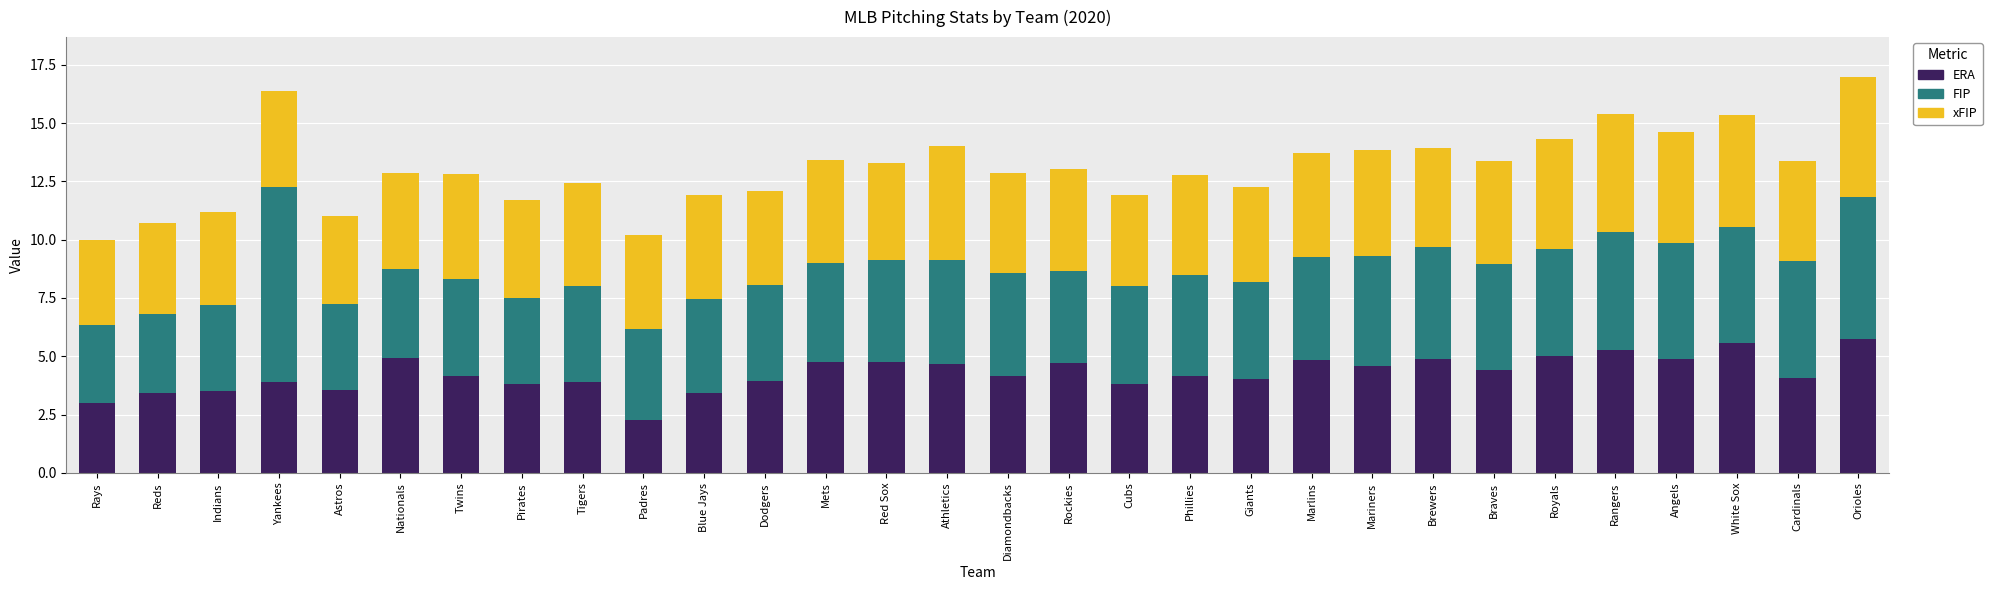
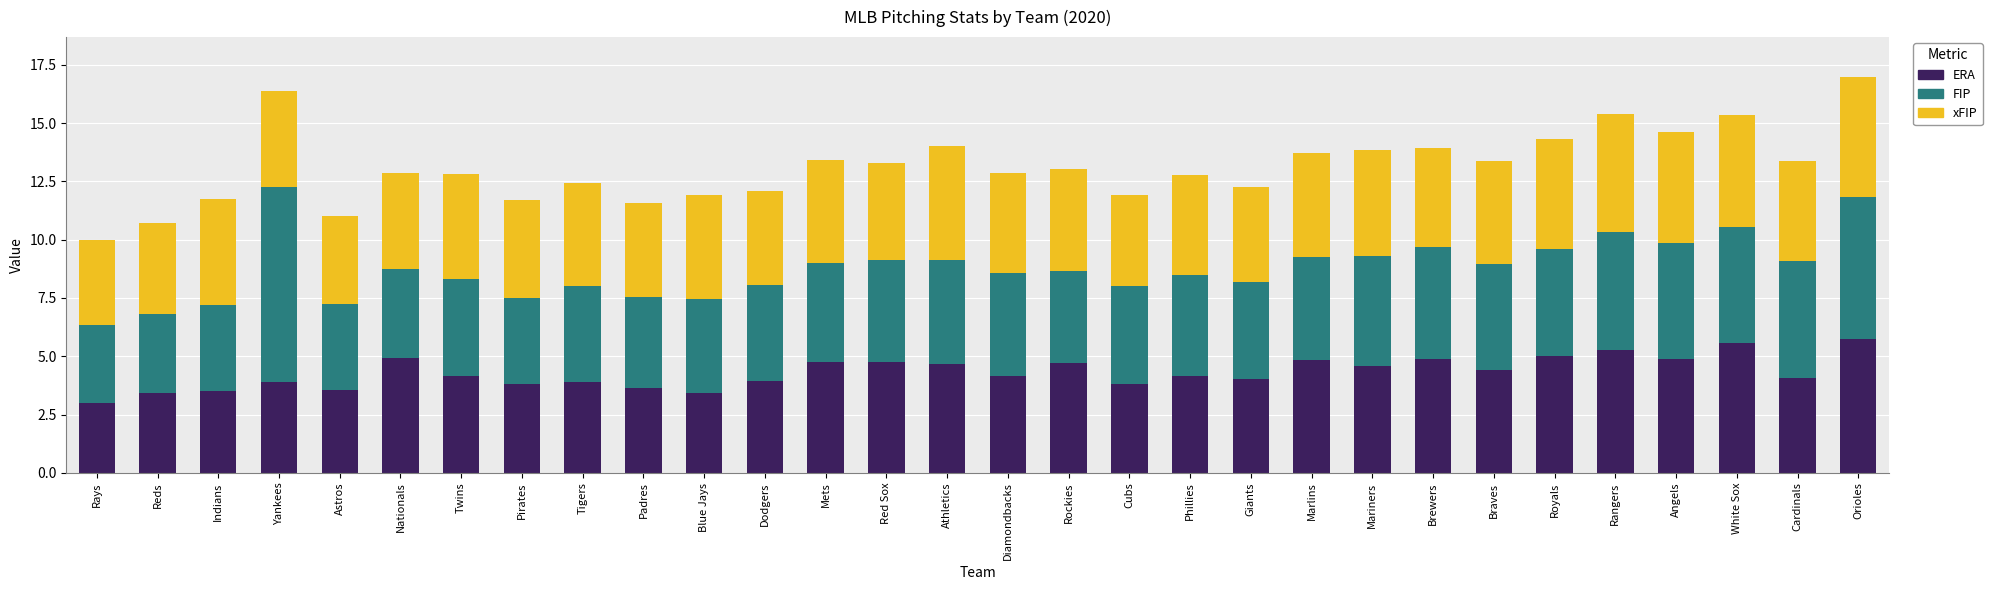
  {
    "ERA": {
      "Rays": 3.0,
      "Reds": 3.4,
      "Indians": 3.5,
      "Yankees": 3.9,
      "Astros": 3.6,
      "Nationals": 4.9,
      "Twins": 4.1,
      "Pirates": 3.8,
      "Tigers": 3.9,
-     "Padres": 2.3,
+     "Padres": 3.7,
      "Blue Jays": 3.4,
      "Dodgers": 3.9,
      "Mets": 4.8,
      "Red Sox": 4.7,
      "Athletics": 4.7,
      "Diamondbacks": 4.1,
      "Rockies": 4.7,
      "Cubs": 3.8,
      "Phillies": 4.2,
      "Giants": 4.0,
      "Marlins": 4.8,
      "Mariners": 4.6,
      "Brewers": 4.9,
      "Braves": 4.4,
      "Royals": 5.0,
      "Rangers": 5.3,
      "Angels": 4.9,
      "White Sox": 5.6,
      "Cardinals": 4.1,
      "Orioles": 5.7
    },
    "FIP": {
      "Rays": 3.3,
      "Reds": 3.4,
      "Indians": 3.7,
      "Yankees": 8.4,
      "Astros": 3.7,
      "Nationals": 3.8,
      "Twins": 4.2,
      "Pirates": 3.7,
      "Tigers": 4.1,
      "Padres": 3.9,
      "Blue Jays": 4.0,
      "Dodgers": 4.1,
      "Mets": 4.3,
      "Red Sox": 4.4,
      "Athletics": 4.5,
      "Diamondbacks": 4.5,
      "Rockies": 4.0,
      "Cubs": 4.2,
      "Phillies": 4.3,
      "Giants": 4.1,
      "Marlins": 4.4,
      "Mariners": 4.7,
      "Brewers": 4.8,
      "Braves": 4.5,
      "Royals": 4.6,
      "Rangers": 5.0,
      "Angels": 5.0,
      "White Sox": 5.0,
      "Cardinals": 5.0,
      "Orioles": 6.1
    },
    "xFIP": {
      "Rays": 3.7,
      "Reds": 3.9,
-     "Indians": 4.0,
+     "Indians": 4.5,
      "Yankees": 4.1,
      "Astros": 3.8,
      "Nationals": 4.1,
      "Twins": 4.5,
      "Pirates": 4.2,
      "Tigers": 4.4,
      "Padres": 4.0,
      "Blue Jays": 4.4,
      "Dodgers": 4.0,
      "Mets": 4.4,
      "Red Sox": 4.2,
      "Athletics": 4.9,
      "Diamondbacks": 4.3,
      "Rockies": 4.4,
      "Cubs": 3.9,
      "Phillies": 4.3,
      "Giants": 4.1,
      "Marlins": 4.5,
      "Mariners": 4.5,
      "Brewers": 4.3,
      "Braves": 4.4,
      "Royals": 4.7,
      "Rangers": 5.1,
      "Angels": 4.8,
      "White Sox": 4.8,
      "Cardinals": 4.3,
      "Orioles": 5.2
    }
  }
